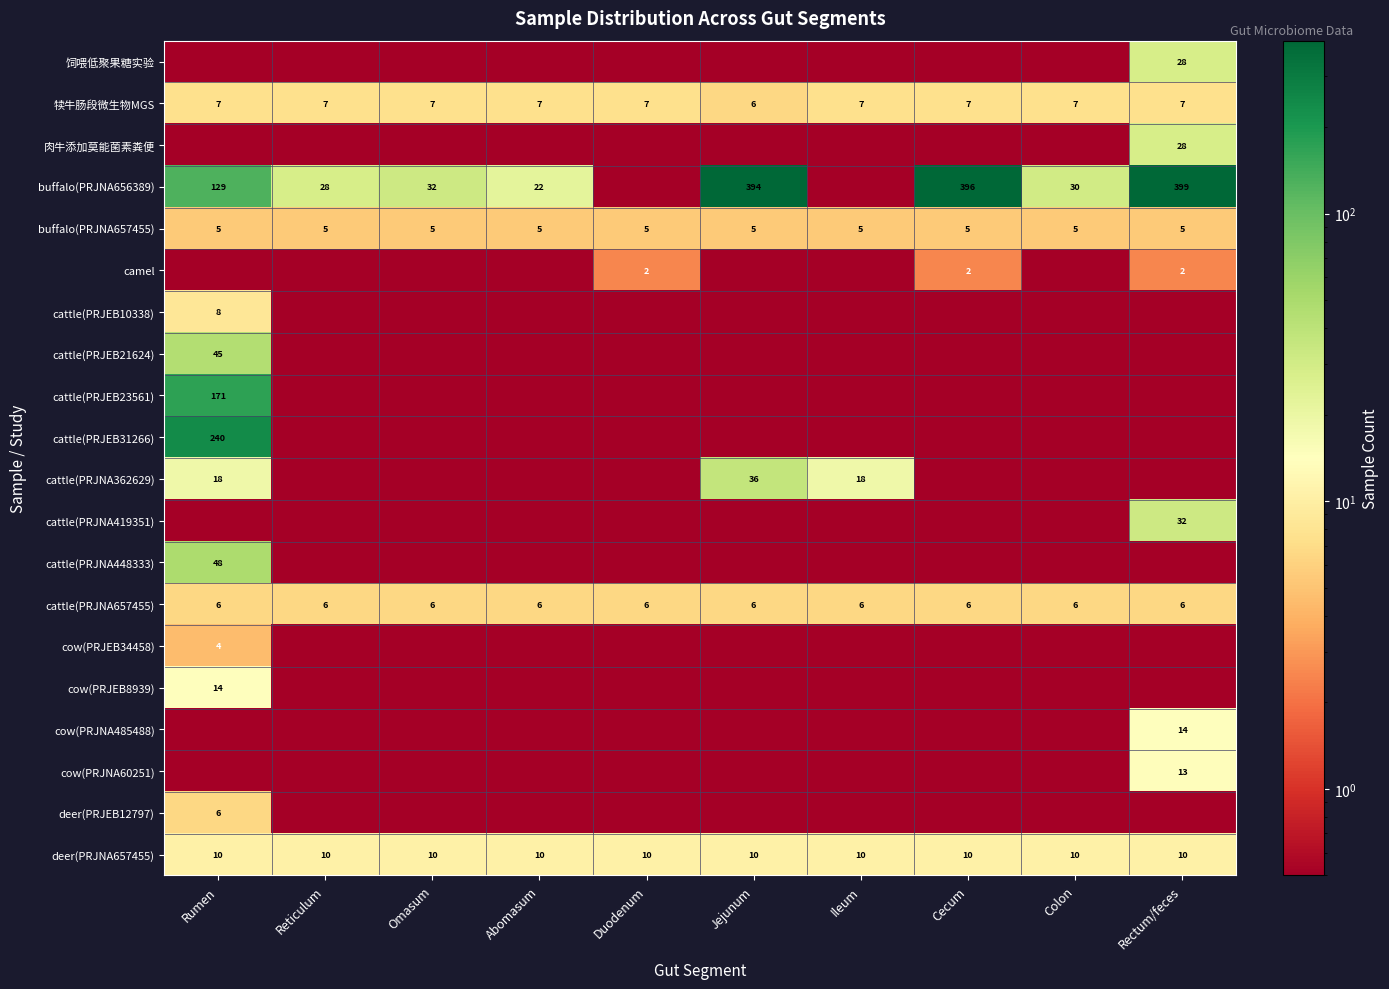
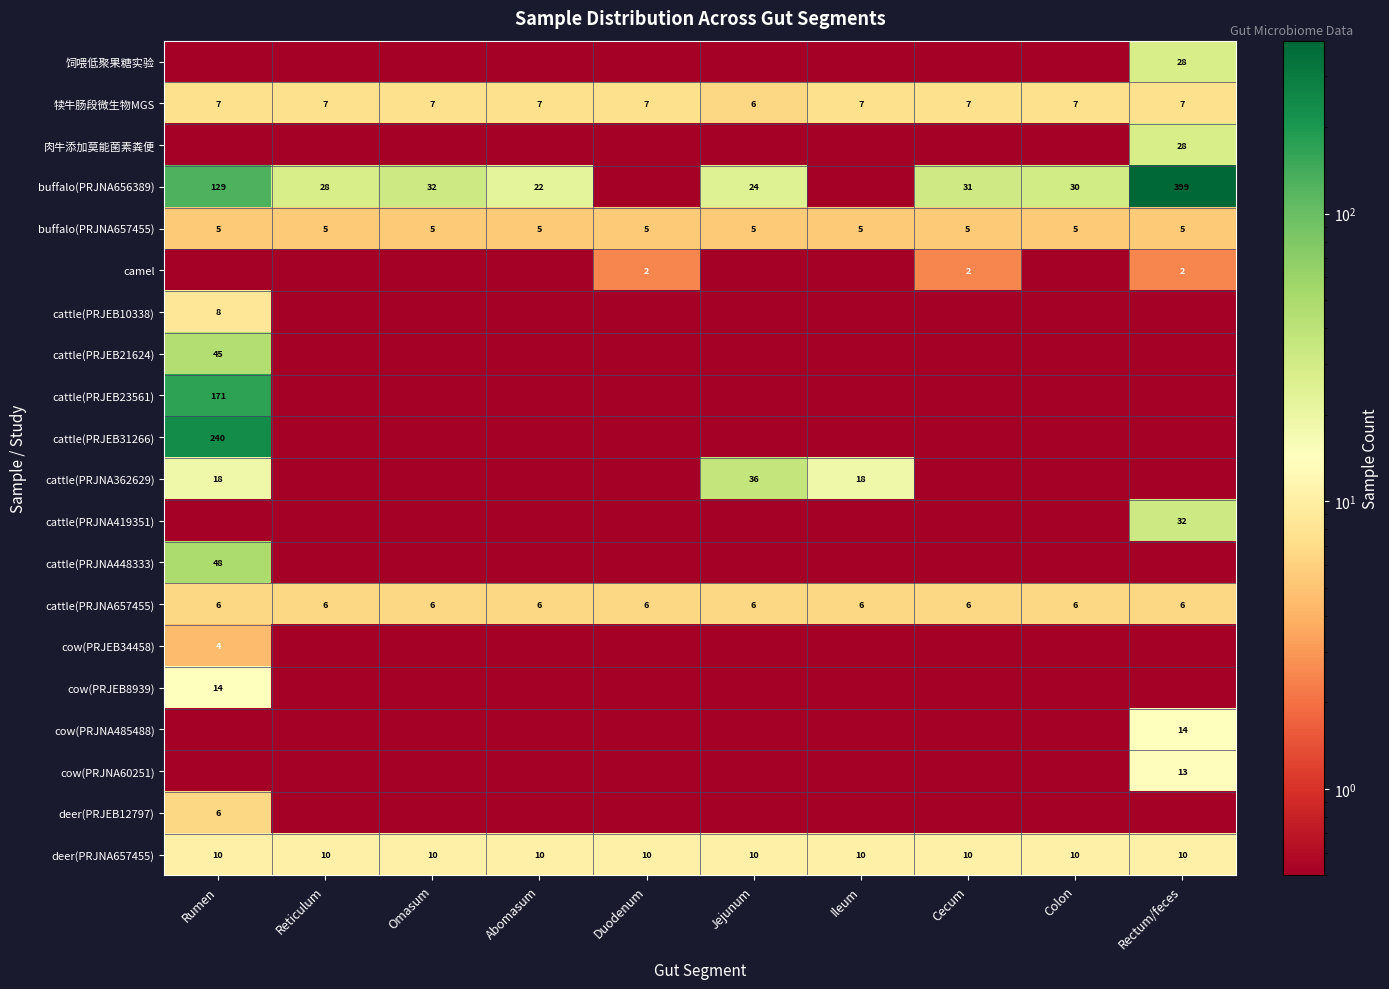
  {
    "饲喂低聚果糖实验": {
      "Rectum/feces": 28
    },
    "犊牛肠段微生物MGS": {
      "Rumen": 7,
      "Reticulum": 7,
      "Omasum": 7,
      "Abomasum": 7,
      "Duodenum": 7,
      "Jejunum": 6,
      "Ileum": 7,
      "Cecum": 7,
      "Colon": 7,
      "Rectum/feces": 7
    },
    "肉牛添加莫能菌素粪便": {
      "Rectum/feces": 28
    },
    "buffalo(PRJNA656389)": {
      "Rumen": 129,
      "Reticulum": 28,
      "Omasum": 32,
      "Abomasum": 22,
-     "Jejunum": 394,
-     "Cecum": 396,
+     "Jejunum": 24,
+     "Cecum": 31,
      "Colon": 30,
      "Rectum/feces": 399
    },
    "buffalo(PRJNA657455)": {
      "Rumen": 5,
      "Reticulum": 5,
      "Omasum": 5,
      "Abomasum": 5,
      "Duodenum": 5,
      "Jejunum": 5,
      "Ileum": 5,
      "Cecum": 5,
      "Colon": 5,
      "Rectum/feces": 5
    },
    "camel": {
      "Duodenum": 2,
      "Cecum": 2,
      "Rectum/feces": 2
    },
    "cattle(PRJEB10338)": {
      "Rumen": 8
    },
    "cattle(PRJEB21624)": {
      "Rumen": 45
    },
    "cattle(PRJEB23561)": {
      "Rumen": 171
    },
    "cattle(PRJEB31266)": {
      "Rumen": 240
    },
    "cattle(PRJNA362629)": {
      "Rumen": 18,
      "Jejunum": 36,
      "Ileum": 18
    },
    "cattle(PRJNA419351)": {
      "Rectum/feces": 32
    },
    "cattle(PRJNA448333)": {
      "Rumen": 48
    },
    "cattle(PRJNA657455)": {
      "Rumen": 6,
      "Reticulum": 6,
      "Omasum": 6,
      "Abomasum": 6,
      "Duodenum": 6,
      "Jejunum": 6,
      "Ileum": 6,
      "Cecum": 6,
      "Colon": 6,
      "Rectum/feces": 6
    },
    "cow(PRJEB34458)": {
      "Rumen": 4
    },
    "cow(PRJEB8939)": {
      "Rumen": 14
    },
    "cow(PRJNA485488)": {
      "Rectum/feces": 14
    },
    "cow(PRJNA60251)": {
      "Rectum/feces": 13
    },
    "deer(PRJEB12797)": {
      "Rumen": 6
    },
    "deer(PRJNA657455)": {
      "Rumen": 10,
      "Reticulum": 10,
      "Omasum": 10,
      "Abomasum": 10,
      "Duodenum": 10,
      "Jejunum": 10,
      "Ileum": 10,
      "Cecum": 10,
      "Colon": 10,
      "Rectum/feces": 10
    }
  }
